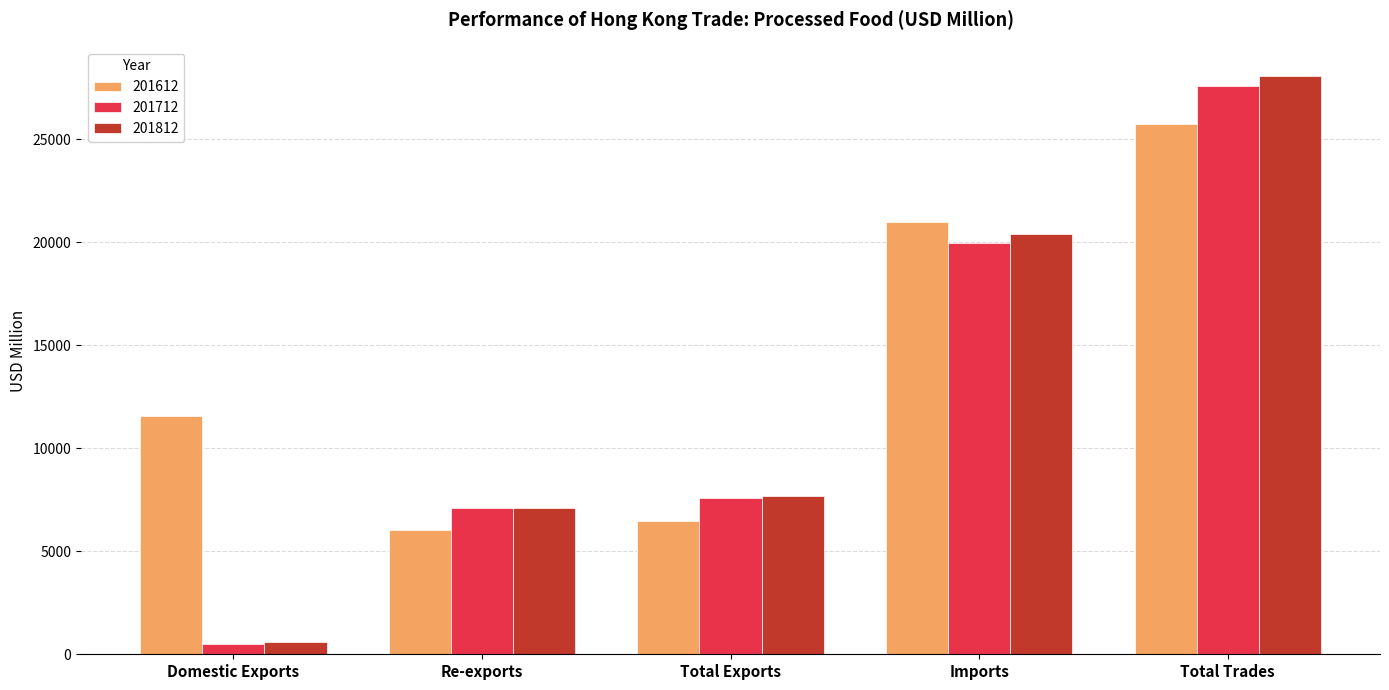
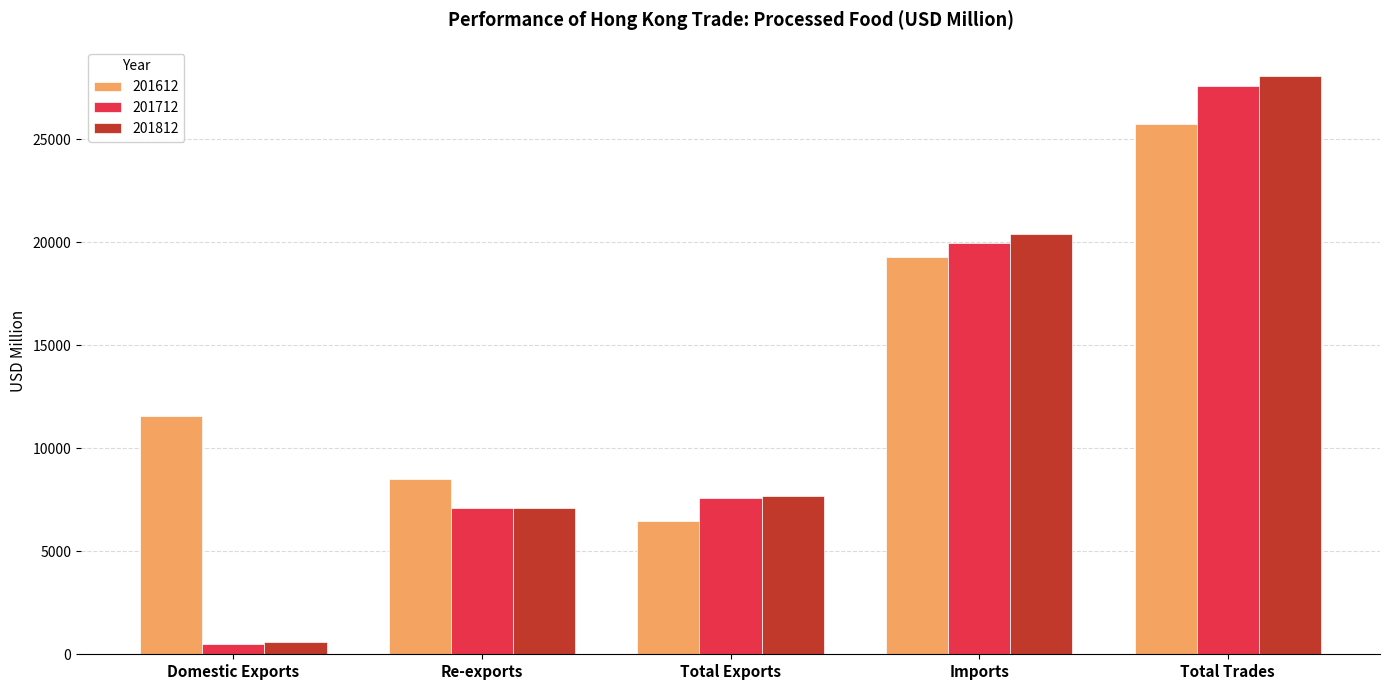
  {
    "201612": {
      "Domestic Exports": 11600,
-     "Re-exports": 6000,
+     "Re-exports": 8500,
      "Total Exports": 6500,
-     "Imports": 21000,
+     "Imports": 19300,
      "Total Trades": 25800
    }
  }
